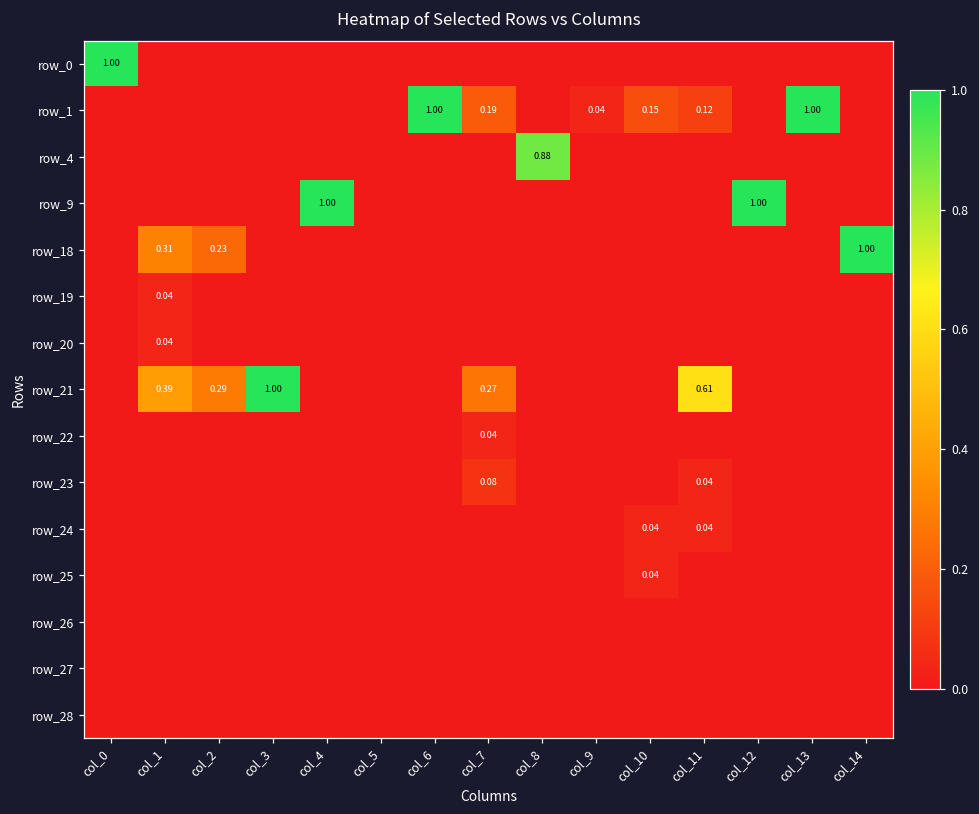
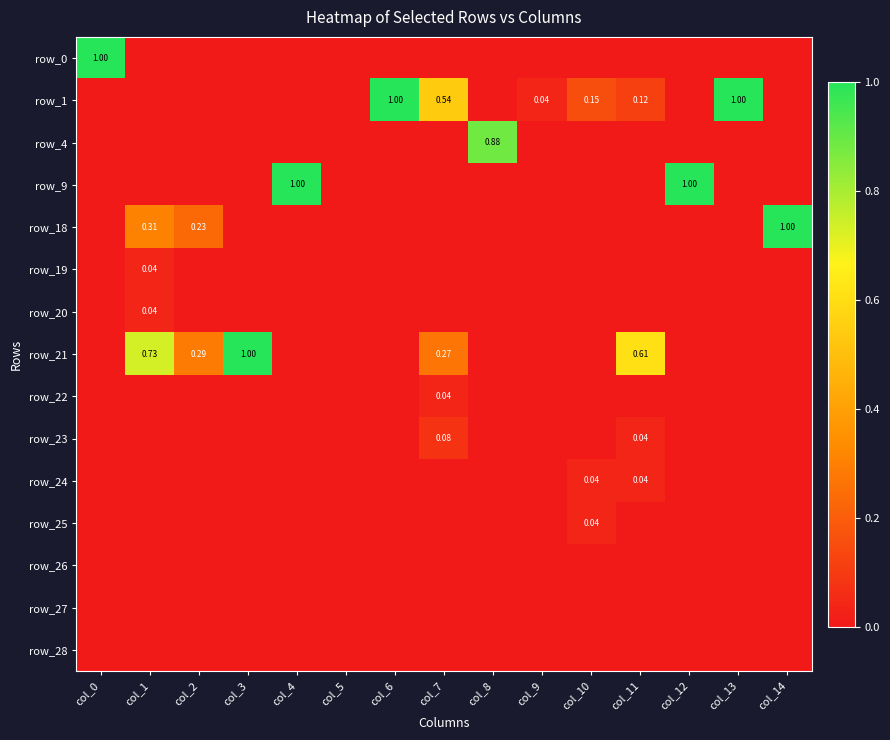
  {
    "row_0": {
      "col_0": 1.00
    },
    "row_1": {
      "col_6": 1.00,
-     "col_7": 0.19,
+     "col_7": 0.54,
      "col_9": 0.04,
      "col_10": 0.15,
      "col_11": 0.12,
      "col_13": 1.00
    },
    "row_4": {
      "col_8": 0.88
    },
    "row_9": {
      "col_4": 1.00,
      "col_12": 1.00
    },
    "row_18": {
      "col_1": 0.31,
      "col_2": 0.23,
      "col_14": 1.00
    },
    "row_19": {
      "col_1": 0.04
    },
    "row_20": {
      "col_1": 0.04
    },
    "row_21": {
-     "col_1": 0.39,
+     "col_1": 0.73,
      "col_2": 0.29,
      "col_3": 1.00,
      "col_7": 0.27,
      "col_11": 0.61
    },
    "row_22": {
      "col_7": 0.04
    },
    "row_23": {
      "col_7": 0.08,
      "col_11": 0.04
    },
    "row_24": {
      "col_10": 0.04,
      "col_11": 0.04
    },
    "row_25": {
      "col_10": 0.04
    }
  }
